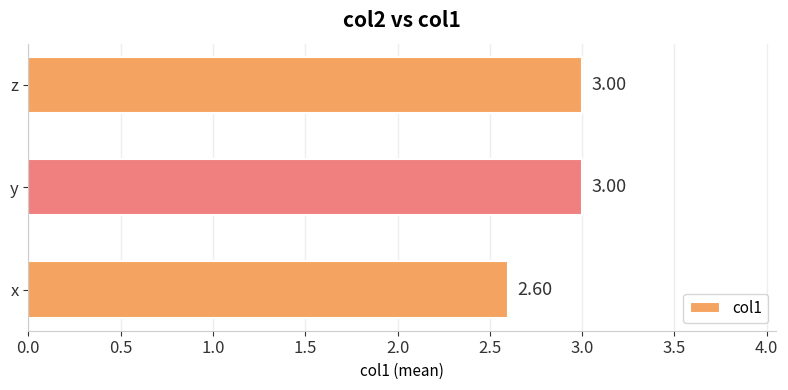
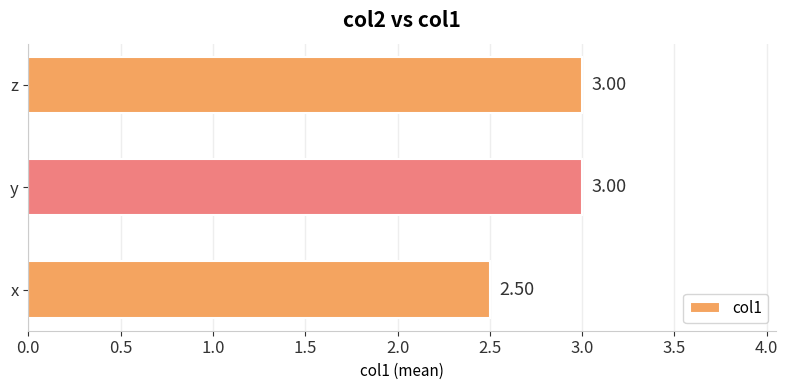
  {
    "z": 3.00,
    "y": 3.00,
-   "x": 2.60
+   "x": 2.50
  }
